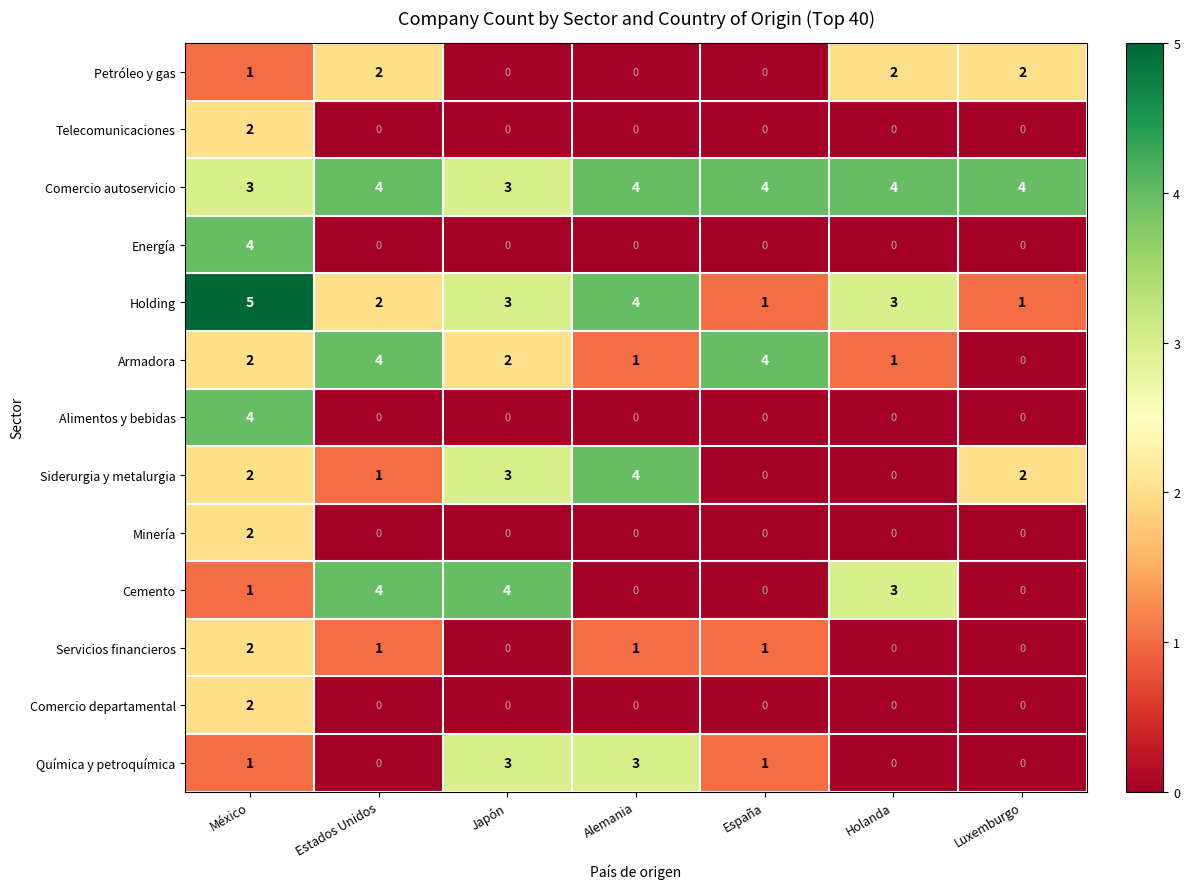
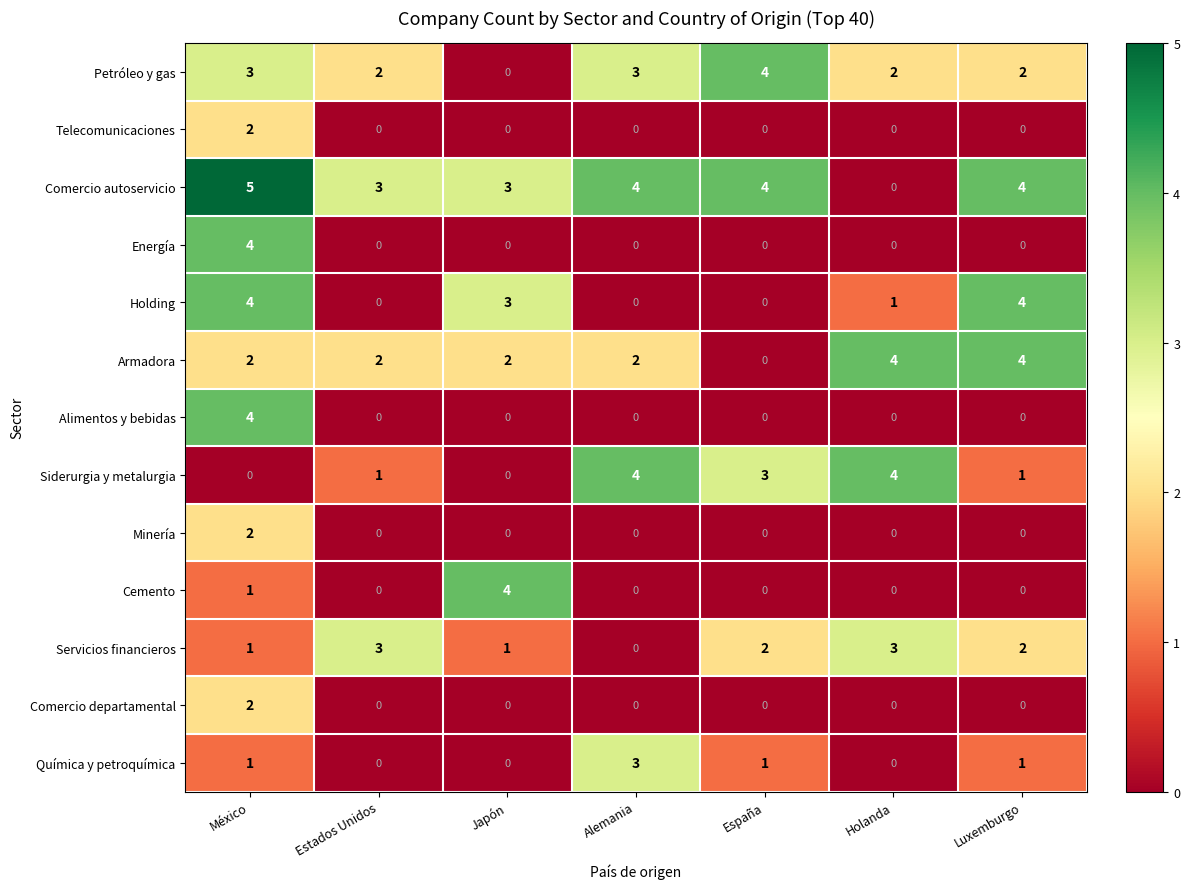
  {
    "Petróleo y gas": {
-     "México": 1,
+     "México": 3,
      "Estados Unidos": 2,
      "Japón": 0,
-     "Alemania": 0,
-     "España": 0,
+     "Alemania": 3,
+     "España": 4,
      "Holanda": 2,
      "Luxemburgo": 2
    },
    "Telecomunicaciones": {
      "México": 2,
      "Estados Unidos": 0,
      "Japón": 0,
      "Alemania": 0,
      "España": 0,
      "Holanda": 0,
      "Luxemburgo": 0
    },
    "Comercio autoservicio": {
-     "México": 3,
-     "Estados Unidos": 4,
+     "México": 5,
+     "Estados Unidos": 3,
      "Japón": 3,
      "Alemania": 4,
      "España": 4,
-     "Holanda": 4,
+     "Holanda": 0,
      "Luxemburgo": 4
    },
    "Energía": {
      "México": 4,
      "Estados Unidos": 0,
      "Japón": 0,
      "Alemania": 0,
      "España": 0,
      "Holanda": 0,
      "Luxemburgo": 0
    },
    "Holding": {
-     "México": 5,
-     "Estados Unidos": 2,
+     "México": 4,
+     "Estados Unidos": 0,
      "Japón": 3,
-     "Alemania": 4,
-     "España": 1,
-     "Holanda": 3,
-     "Luxemburgo": 1
+     "Alemania": 0,
+     "España": 0,
+     "Holanda": 1,
+     "Luxemburgo": 4
    },
    "Armadora": {
      "México": 2,
-     "Estados Unidos": 4,
+     "Estados Unidos": 2,
      "Japón": 2,
-     "Alemania": 1,
-     "España": 4,
-     "Holanda": 1,
-     "Luxemburgo": 0
+     "Alemania": 2,
+     "España": 0,
+     "Holanda": 4,
+     "Luxemburgo": 4
    },
    "Alimentos y bebidas": {
      "México": 4,
      "Estados Unidos": 0,
      "Japón": 0,
      "Alemania": 0,
      "España": 0,
      "Holanda": 0,
      "Luxemburgo": 0
    },
    "Siderurgia y metalurgia": {
-     "México": 2,
+     "México": 0,
      "Estados Unidos": 1,
-     "Japón": 3,
+     "Japón": 0,
      "Alemania": 4,
-     "España": 0,
-     "Holanda": 0,
-     "Luxemburgo": 2
+     "España": 3,
+     "Holanda": 4,
+     "Luxemburgo": 1
    },
    "Minería": {
      "México": 2,
      "Estados Unidos": 0,
      "Japón": 0,
      "Alemania": 0,
      "España": 0,
      "Holanda": 0,
      "Luxemburgo": 0
    },
    "Cemento": {
      "México": 1,
-     "Estados Unidos": 4,
+     "Estados Unidos": 0,
      "Japón": 4,
      "Alemania": 0,
      "España": 0,
-     "Holanda": 3,
+     "Holanda": 0,
      "Luxemburgo": 0
    },
    "Servicios financieros": {
-     "México": 2,
-     "Estados Unidos": 1,
-     "Japón": 0,
-     "Alemania": 1,
-     "España": 1,
-     "Holanda": 0,
-     "Luxemburgo": 0
+     "México": 1,
+     "Estados Unidos": 3,
+     "Japón": 1,
+     "Alemania": 0,
+     "España": 2,
+     "Holanda": 3,
+     "Luxemburgo": 2
    },
    "Comercio departamental": {
      "México": 2,
      "Estados Unidos": 0,
      "Japón": 0,
      "Alemania": 0,
      "España": 0,
      "Holanda": 0,
      "Luxemburgo": 0
    },
    "Química y petroquímica": {
      "México": 1,
      "Estados Unidos": 0,
-     "Japón": 3,
+     "Japón": 0,
      "Alemania": 3,
      "España": 1,
      "Holanda": 0,
-     "Luxemburgo": 0
+     "Luxemburgo": 1
    }
  }
